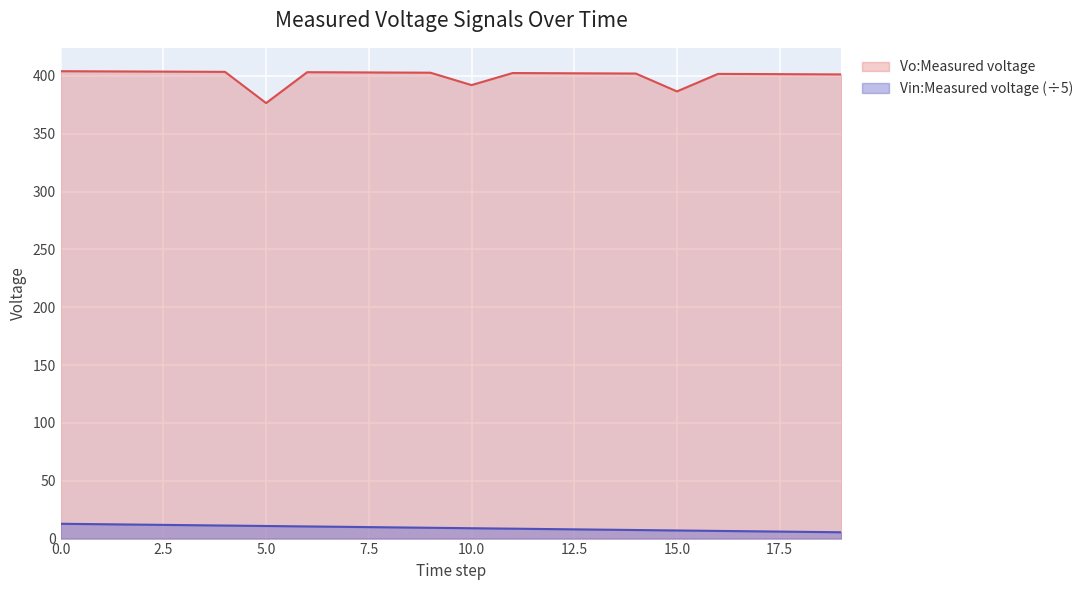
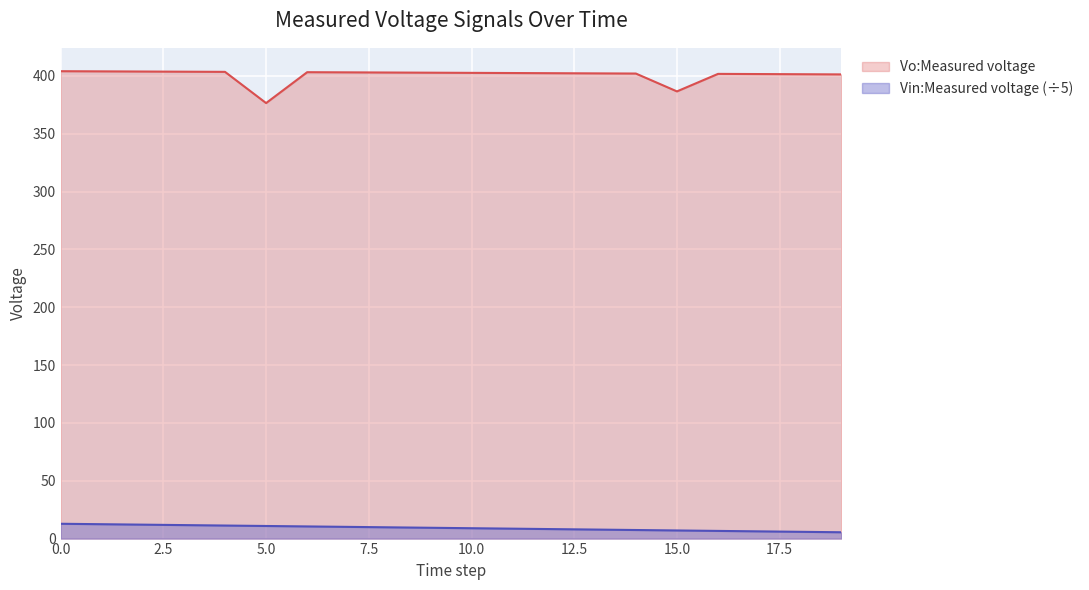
  {
    "Vo:Measured voltage": {
      "0.0": 404,
      "5.0": 377,
-     "10.0": 392,
+     "10.0": 403,
      "15.0": 387
    },
    "Vin:Measured voltage (÷5)": {
      "0.0": 13,
      "5.0": 11,
      "10.0": 9,
      "15.0": 7
    }
  }
